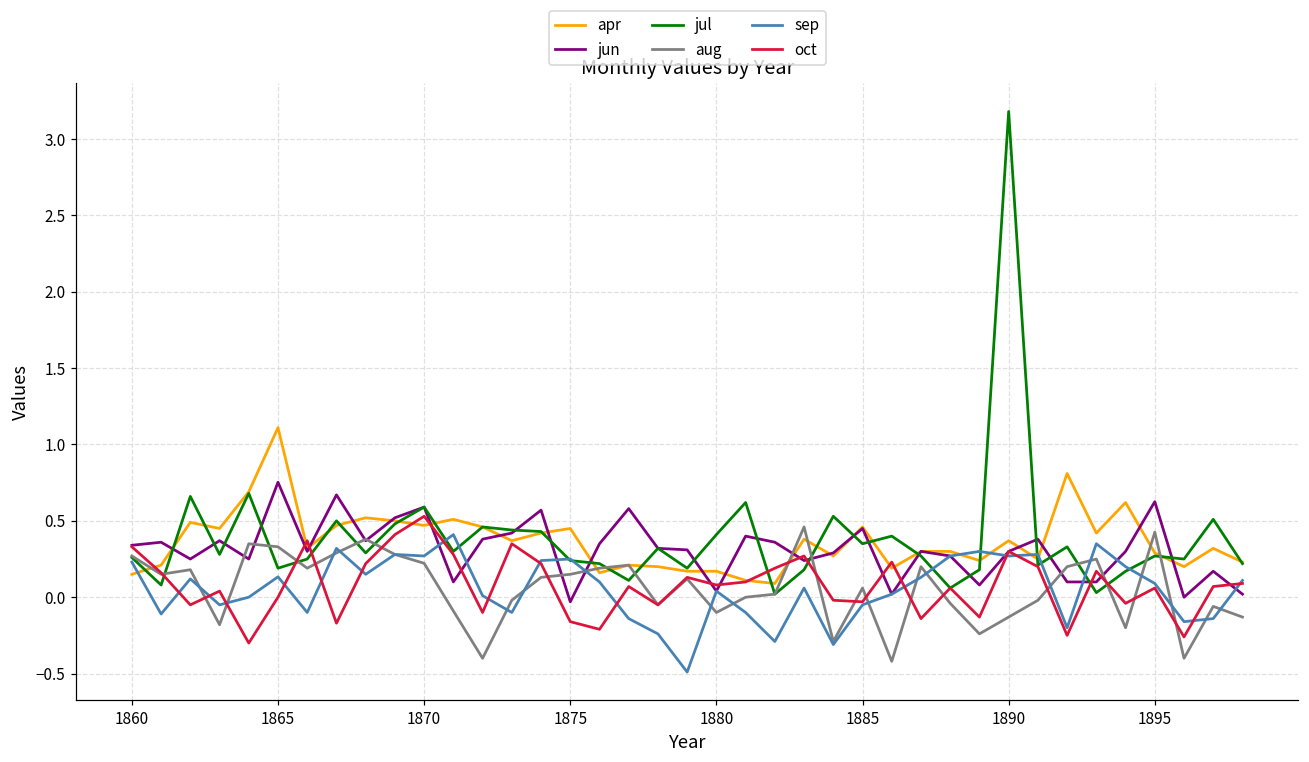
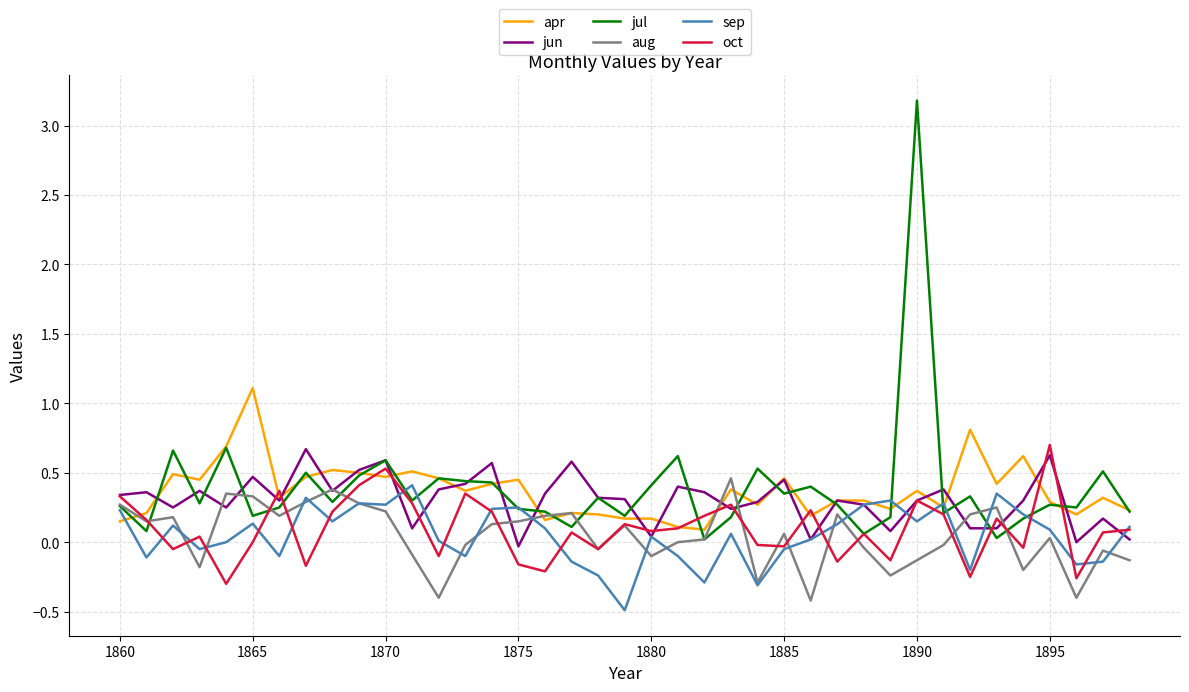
  {
    "apr": {
      "1860": 0.15,
      "1865": 1.11,
      "1870": 0.47,
      "1875": 0.45,
      "1880": 0.17,
      "1890": 0.37,
      "1895": 0.29
    },
    "jun": {
-     "1865": 0.75,
+     "1865": 0.47,
      "1875": -0.03,
      "1895": 0.63
    },
    "jul": {
      "1865": 0.19,
      "1880": 0.41,
      "1885": 0.35,
      "1890": 3.18,
      "1895": 0.27
    },
    "aug": {
      "1865": 0.33,
      "1870": 0.22,
      "1875": 0.15,
      "1880": -0.10,
      "1885": 0.06,
      "1890": -0.13,
-     "1895": 0.43
+     "1895": 0.03
    },
    "sep": {
      "1860": 0.23,
      "1865": 0.13,
      "1870": 0.27,
      "1885": -0.05,
-     "1890": 0.27,
+     "1890": 0.15,
      "1895": 0.09
    },
    "oct": {
      "1865": 0.00,
      "1870": 0.53,
      "1875": -0.16,
      "1880": 0.08,
      "1885": -0.03,
-     "1895": 0.06
+     "1895": 0.70
    }
  }
